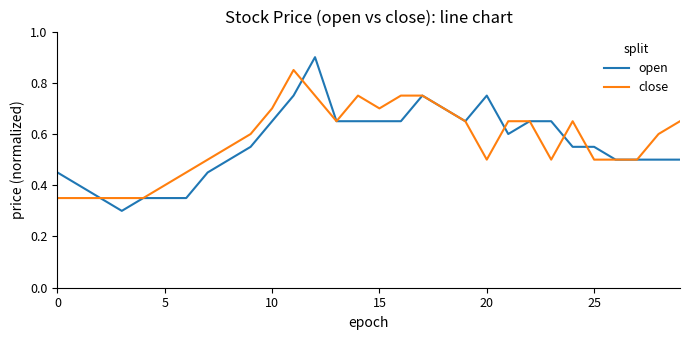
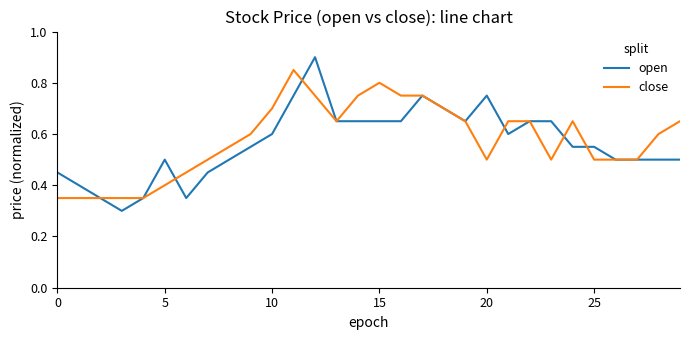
  {
    "open": {
      "0": 0.45,
-     "5": 0.35,
-     "10": 0.65,
+     "5": 0.50,
+     "10": 0.60,
      "15": 0.65,
      "20": 0.75,
      "25": 0.55
    },
    "close": {
      "0": 0.35,
      "5": 0.40,
      "10": 0.70,
-     "15": 0.70,
+     "15": 0.80,
      "20": 0.50,
      "25": 0.50
    }
  }
